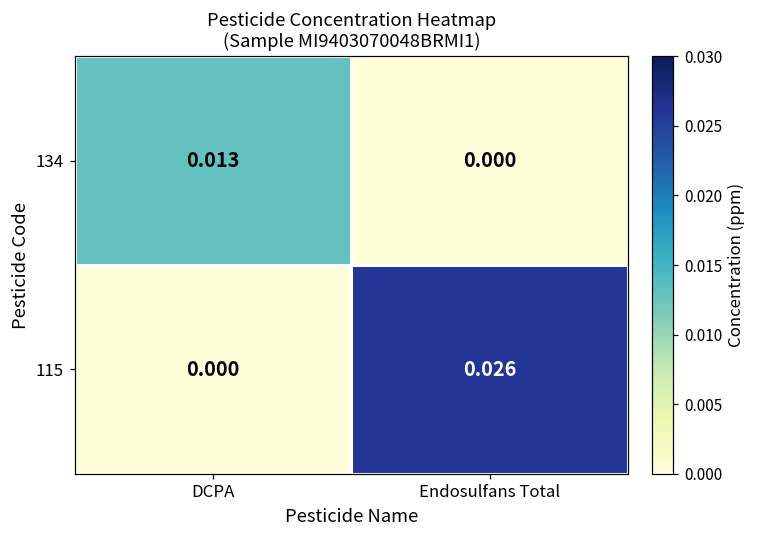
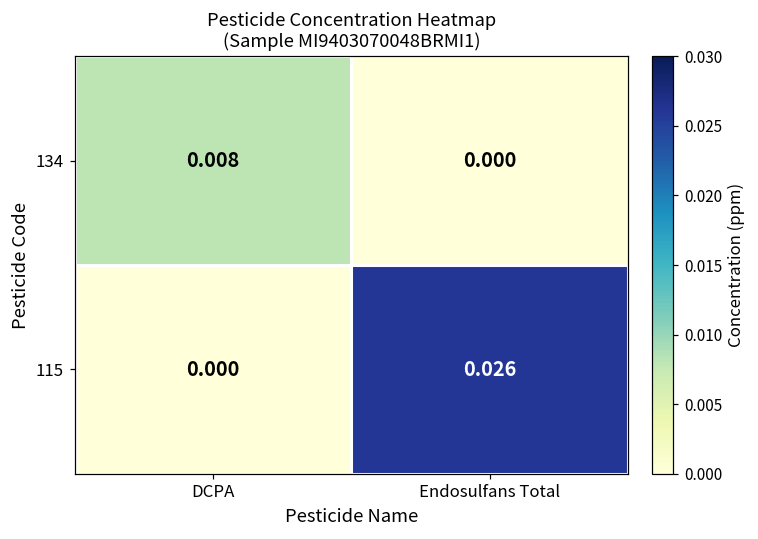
  {
    "134": {
-     "DCPA": 0.013,
+     "DCPA": 0.008,
      "Endosulfans Total": 0.000
    },
    "115": {
      "DCPA": 0.000,
      "Endosulfans Total": 0.026
    }
  }
